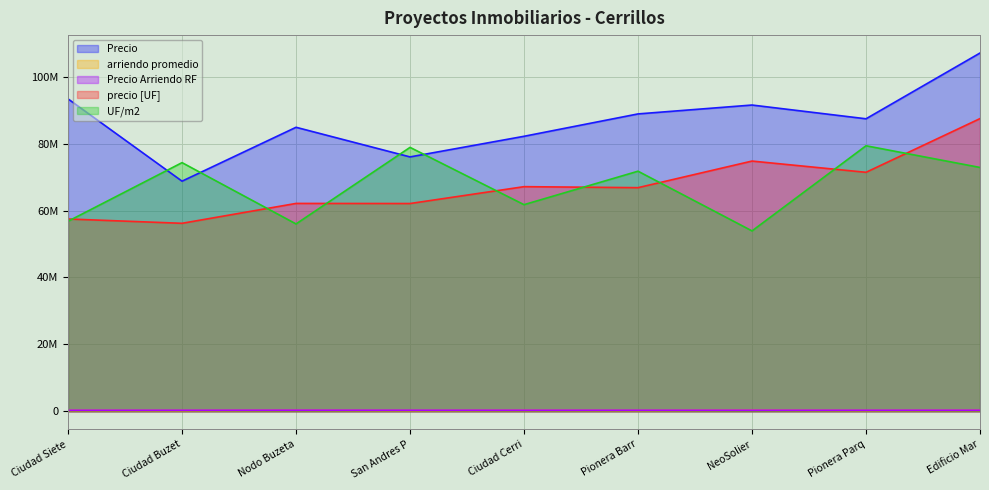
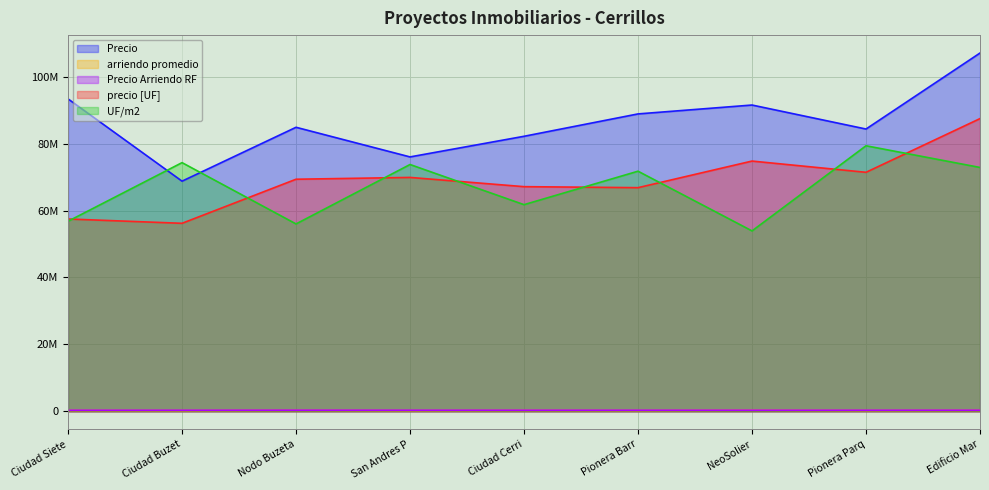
  {
    "Precio": {
      "Ciudad Siete": 93000000,
      "Ciudad Buzet": 69000000,
      "Nodo Buzeta": 85000000,
      "San Andres P": 76000000,
      "Ciudad Cerri": 82000000,
      "Pionera Barr": 89000000,
      "NeoSolier": 92000000,
-     "Pionera Parq": 87000000,
+     "Pionera Parq": 84000000,
      "Edificio Mar": 107000000
    },
    "Precio Arriendo RF": {
      "Ciudad Siete": 0,
      "Ciudad Buzet": 0,
      "Nodo Buzeta": 0,
      "San Andres P": 0,
      "Ciudad Cerri": 0,
      "Pionera Barr": 0,
      "NeoSolier": 0,
      "Pionera Parq": 0,
      "Edificio Mar": 0
    },
    "precio [UF]": {
      "Ciudad Buzet": 56000000,
-     "Nodo Buzeta": 62000000,
-     "San Andres P": 62000000,
+     "Nodo Buzeta": 69000000,
+     "San Andres P": 70000000,
      "Ciudad Cerri": 67000000,
      "Pionera Barr": 67000000,
      "NeoSolier": 75000000,
      "Pionera Parq": 71000000,
      "Edificio Mar": 87000000
    },
    "UF/m2": {
      "Ciudad Buzet": 74000000,
      "Nodo Buzeta": 56000000,
-     "San Andres P": 79000000,
+     "San Andres P": 74000000,
      "Ciudad Cerri": 62000000,
      "Pionera Barr": 72000000,
      "NeoSolier": 54000000,
      "Pionera Parq": 79000000,
      "Edificio Mar": 73000000
    }
  }
